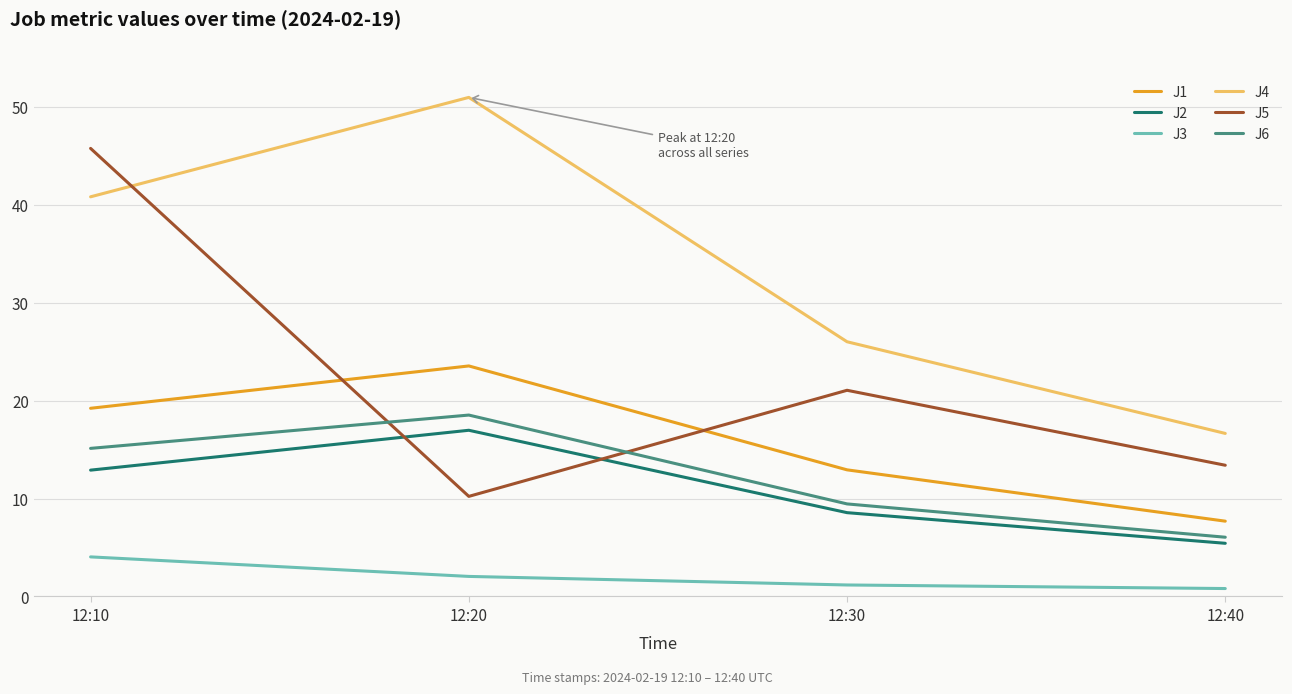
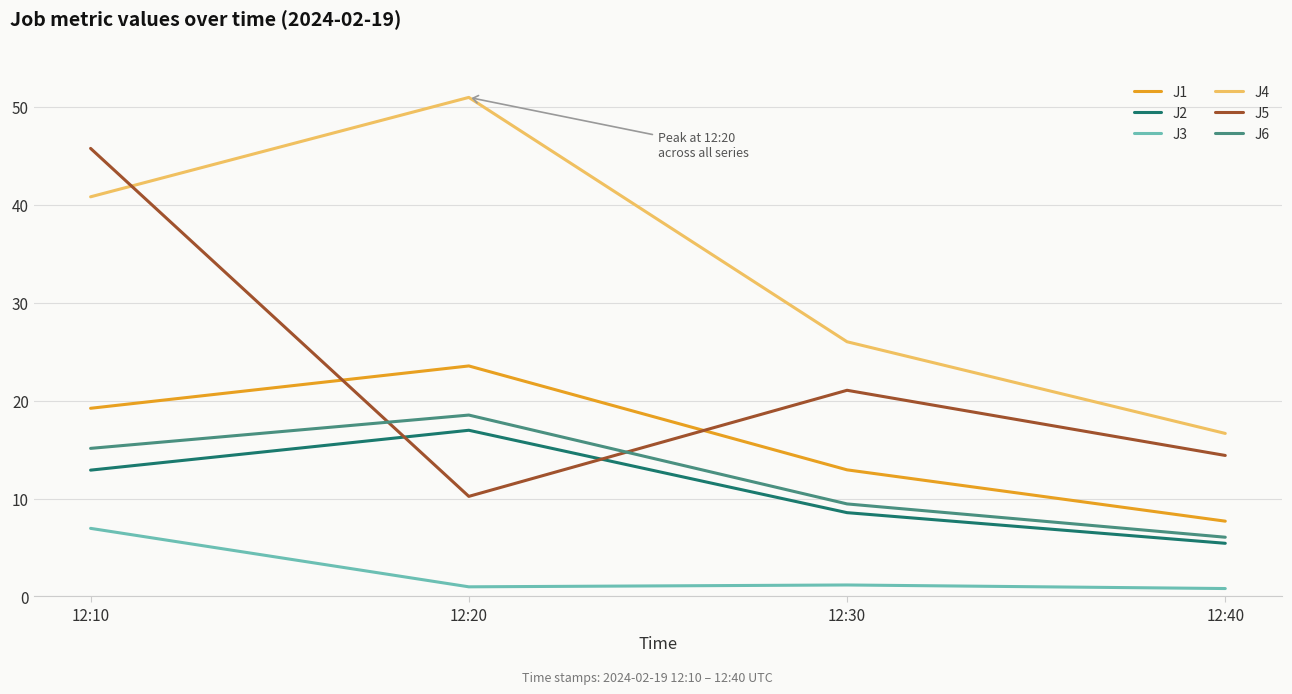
  {
    "J1": {
      "12:10": 19,
      "12:20": 24,
      "12:30": 13,
      "12:40": 8
    },
    "J3": {
-     "12:10": 4,
-     "12:20": 2,
+     "12:10": 7,
+     "12:20": 1,
      "12:30": 1,
      "12:40": 1
    },
    "J4": {
      "12:10": 41,
      "12:30": 26,
      "12:40": 17
    },
    "J5": {
      "12:10": 46,
      "12:20": 10,
      "12:30": 21,
-     "12:40": 13
+     "12:40": 14
    }
  }
